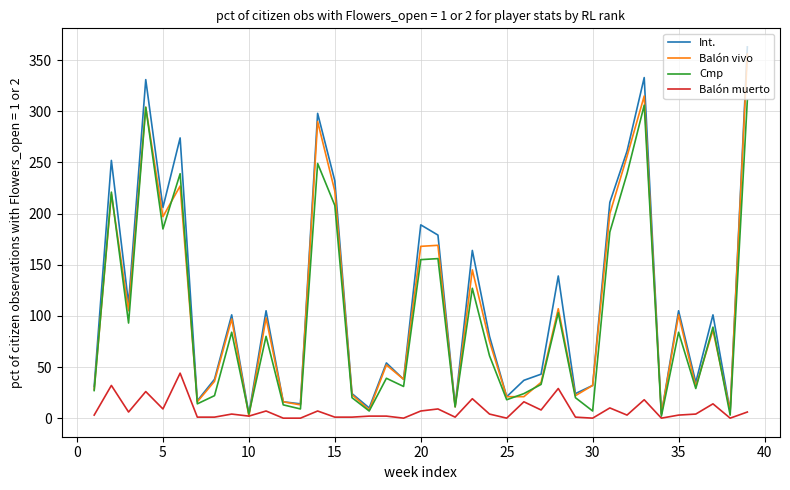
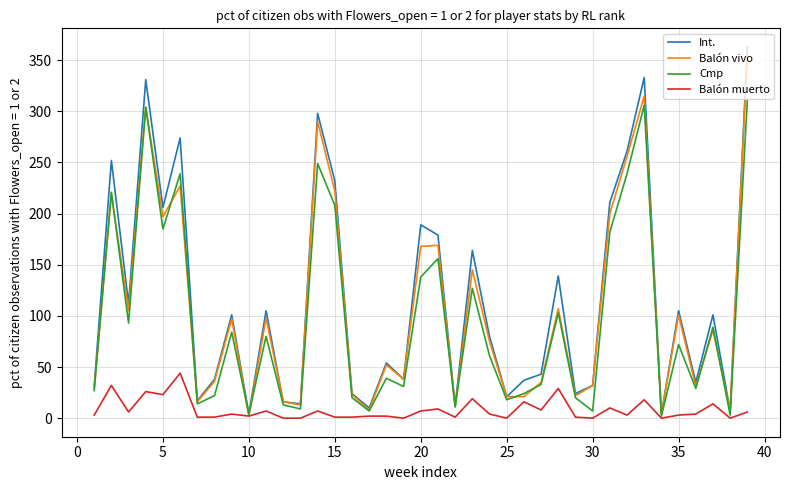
  {
    "Int.": {
      "5": 206,
      "15": 232,
      "20": 189,
      "35": 105
    },
    "Balón vivo": {
      "5": 197,
      "15": 222,
      "20": 168,
      "35": 101
    },
    "Cmp": {
      "5": 185,
      "15": 208,
-     "20": 155,
+     "20": 138,
      "25": 18,
      "30": 7,
-     "35": 84
+     "35": 72
    },
    "Balón muerto": {
-     "5": 9,
+     "5": 23,
      "15": 1,
      "20": 7,
      "25": 0,
      "30": 0,
      "35": 3
    }
  }
